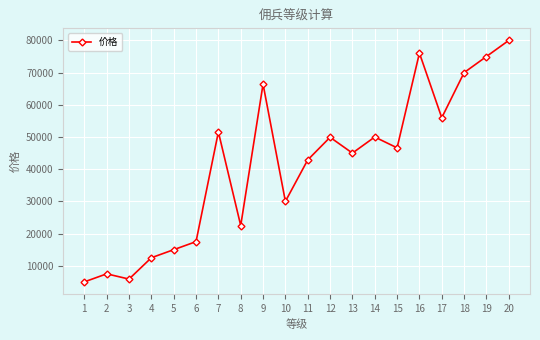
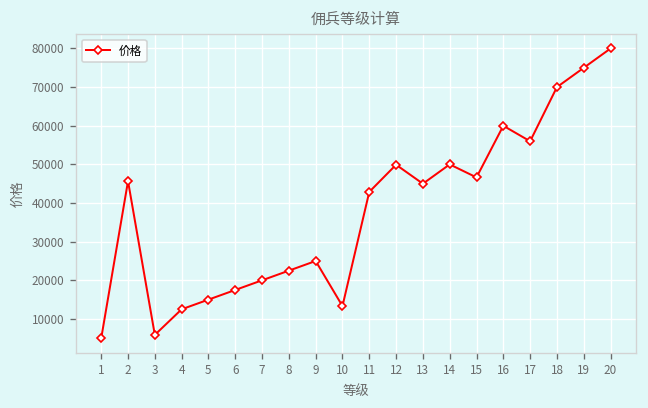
  {
    "1": 5000,
-   "2": 8000,
+   "2": 46000,
    "3": 6000,
    "4": 13000,
    "5": 15000,
    "6": 18000,
-   "7": 52000,
+   "7": 20000,
    "8": 23000,
-   "9": 66000,
-   "10": 30000,
+   "9": 25000,
+   "10": 13000,
    "11": 43000,
    "12": 50000,
    "13": 45000,
    "14": 50000,
    "15": 47000,
-   "16": 76000,
+   "16": 60000,
    "17": 56000,
    "18": 70000,
    "19": 75000,
    "20": 80000
  }
